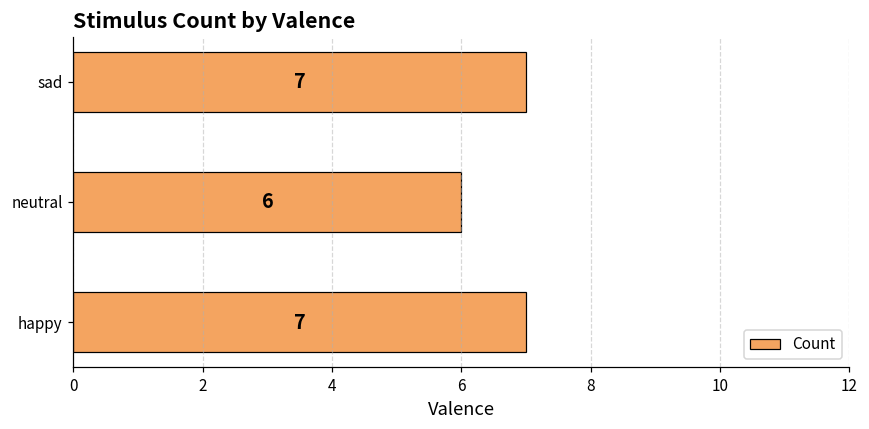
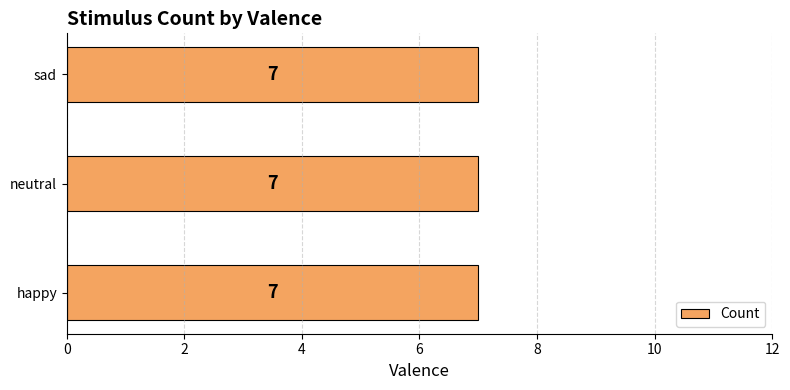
  {
    "sad": 7,
-   "neutral": 6,
+   "neutral": 7,
    "happy": 7
  }
